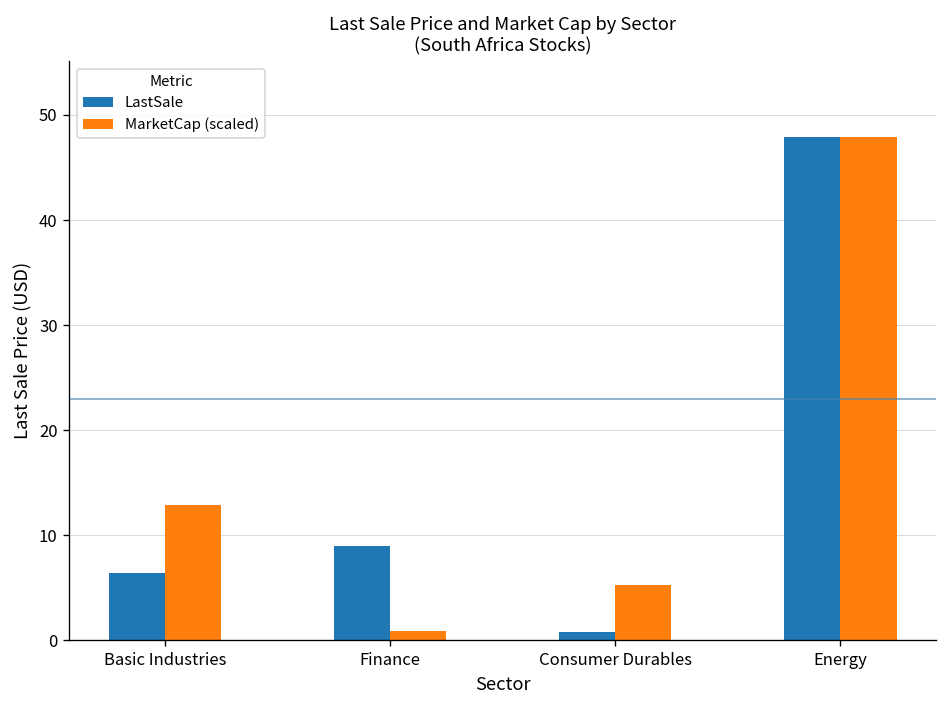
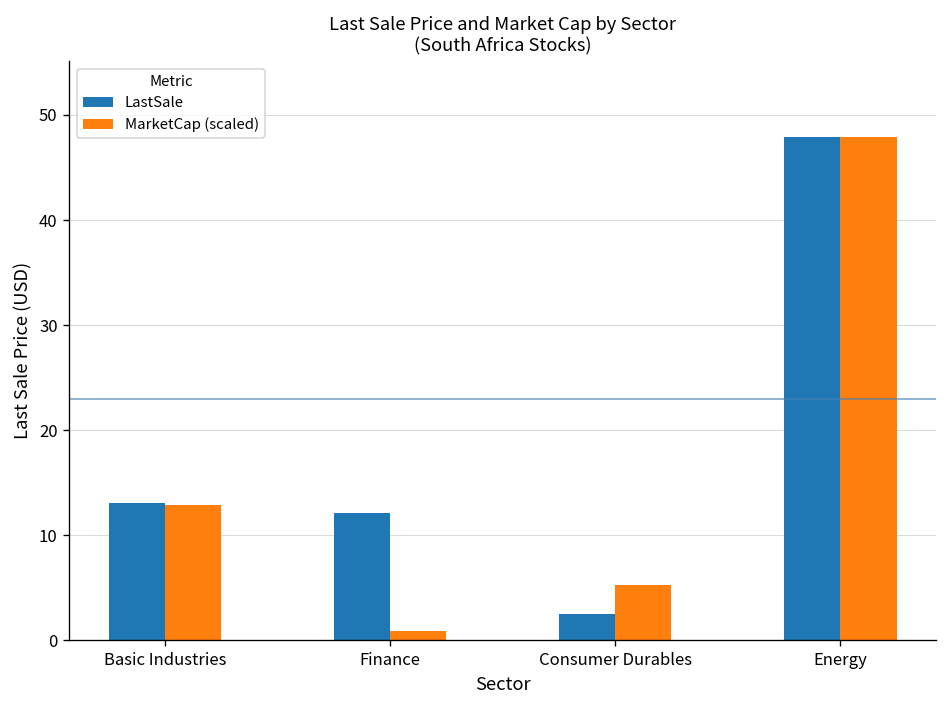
  {
    "LastSale": {
-     "Basic Industries": 6,
-     "Finance": 9,
-     "Consumer Durables": 1,
+     "Basic Industries": 13,
+     "Finance": 12,
+     "Consumer Durables": 2,
      "Energy": 48
    },
    "MarketCap (scaled)": {
      "Basic Industries": 13,
      "Finance": 1,
      "Consumer Durables": 5,
      "Energy": 48
    }
  }
